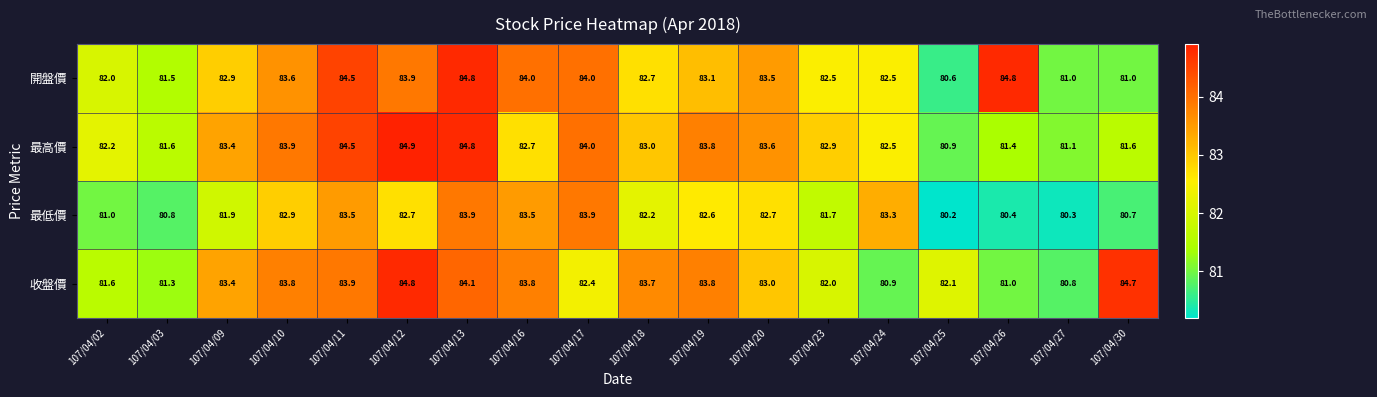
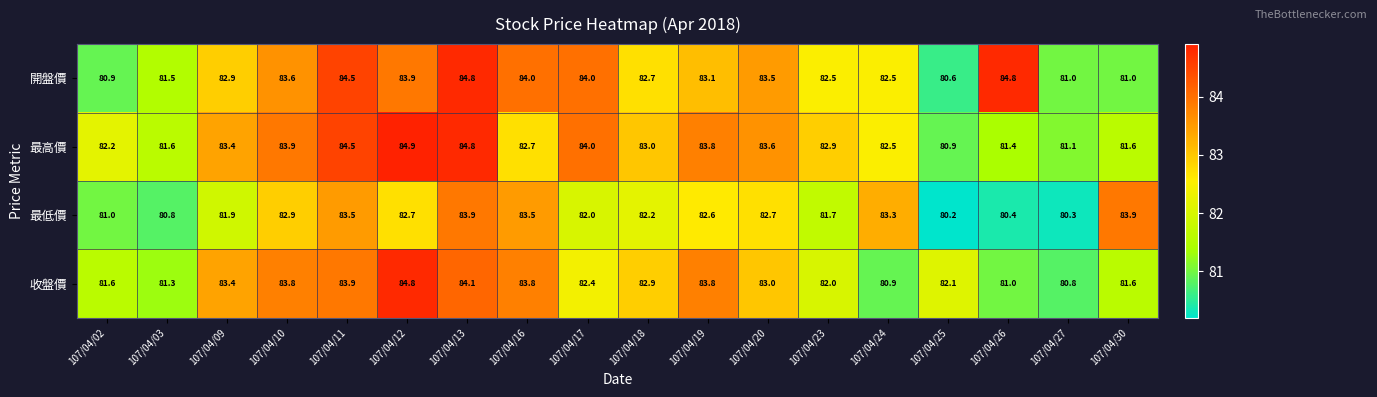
  {
    "開盤價": {
-     "107/04/02": 82.0,
+     "107/04/02": 80.9,
      "107/04/03": 81.5,
      "107/04/09": 82.9,
      "107/04/10": 83.6,
      "107/04/11": 84.5,
      "107/04/12": 83.9,
      "107/04/13": 84.8,
      "107/04/16": 84.0,
      "107/04/17": 84.0,
      "107/04/18": 82.7,
      "107/04/19": 83.1,
      "107/04/20": 83.5,
      "107/04/23": 82.5,
      "107/04/24": 82.5,
      "107/04/25": 80.6,
      "107/04/26": 84.8,
      "107/04/27": 81.0,
      "107/04/30": 81.0
    },
    "最高價": {
      "107/04/02": 82.2,
      "107/04/03": 81.6,
      "107/04/09": 83.4,
      "107/04/10": 83.9,
      "107/04/11": 84.5,
      "107/04/12": 84.9,
      "107/04/13": 84.8,
      "107/04/16": 82.7,
      "107/04/17": 84.0,
      "107/04/18": 83.0,
      "107/04/19": 83.8,
      "107/04/20": 83.6,
      "107/04/23": 82.9,
      "107/04/24": 82.5,
      "107/04/25": 80.9,
      "107/04/26": 81.4,
      "107/04/27": 81.1,
      "107/04/30": 81.6
    },
    "最低價": {
      "107/04/02": 81.0,
      "107/04/03": 80.8,
      "107/04/09": 81.9,
      "107/04/10": 82.9,
      "107/04/11": 83.5,
      "107/04/12": 82.7,
      "107/04/13": 83.9,
      "107/04/16": 83.5,
-     "107/04/17": 83.9,
+     "107/04/17": 82.0,
      "107/04/18": 82.2,
      "107/04/19": 82.6,
      "107/04/20": 82.7,
      "107/04/23": 81.7,
      "107/04/24": 83.3,
      "107/04/25": 80.2,
      "107/04/26": 80.4,
      "107/04/27": 80.3,
-     "107/04/30": 80.7
+     "107/04/30": 83.9
    },
    "收盤價": {
      "107/04/02": 81.6,
      "107/04/03": 81.3,
      "107/04/09": 83.4,
      "107/04/10": 83.8,
      "107/04/11": 83.9,
      "107/04/12": 84.8,
      "107/04/13": 84.1,
      "107/04/16": 83.8,
      "107/04/17": 82.4,
-     "107/04/18": 83.7,
+     "107/04/18": 82.9,
      "107/04/19": 83.8,
      "107/04/20": 83.0,
      "107/04/23": 82.0,
      "107/04/24": 80.9,
      "107/04/25": 82.1,
      "107/04/26": 81.0,
      "107/04/27": 80.8,
-     "107/04/30": 84.7
+     "107/04/30": 81.6
    }
  }
